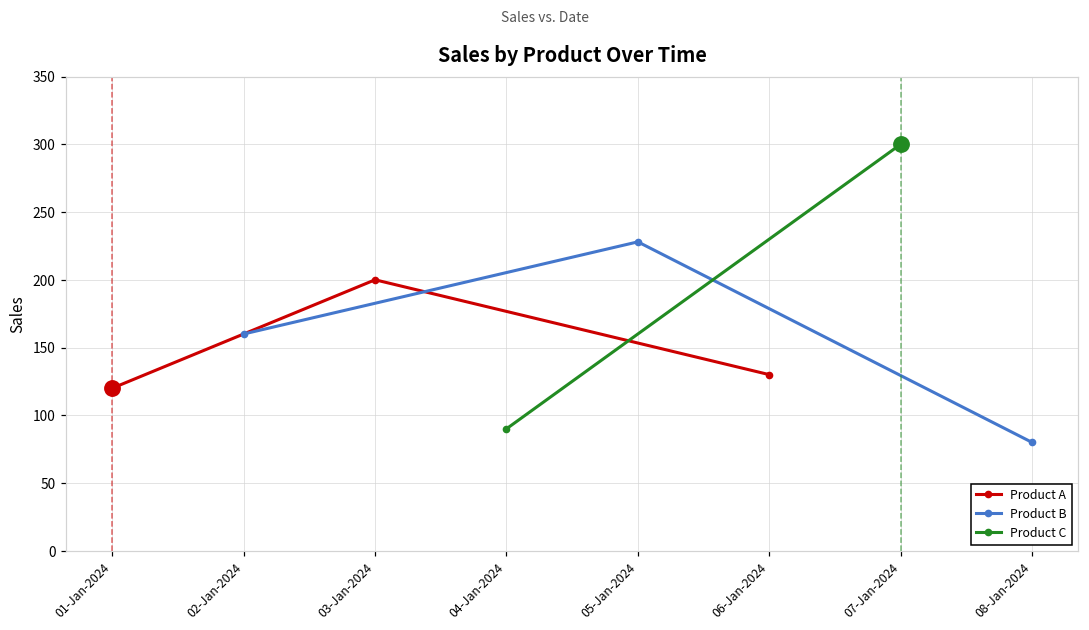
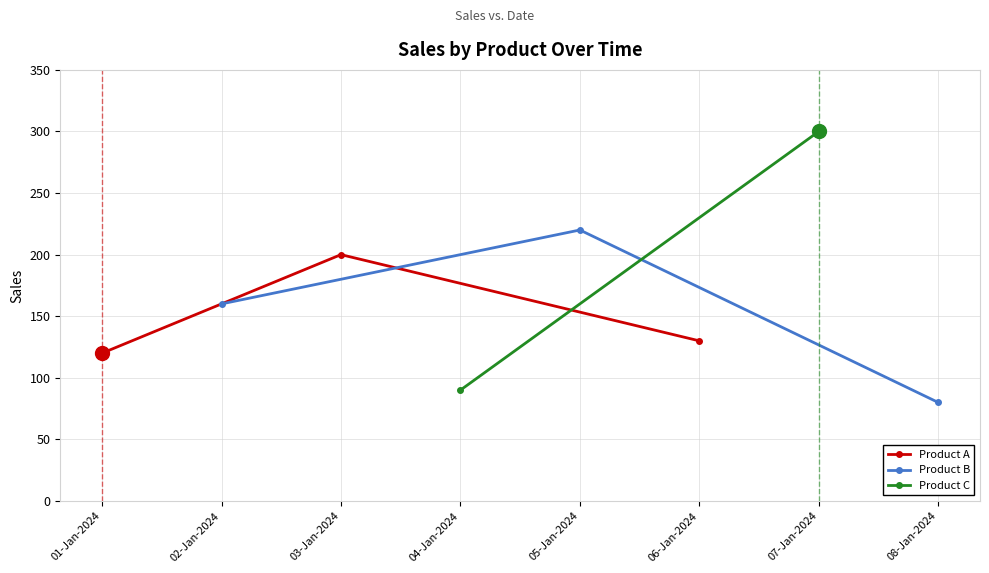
  {
    "Product B": {
      "02-Jan-2024": 160,
-     "05-Jan-2024": 228,
+     "05-Jan-2024": 220,
      "08-Jan-2024": 80
    }
  }
